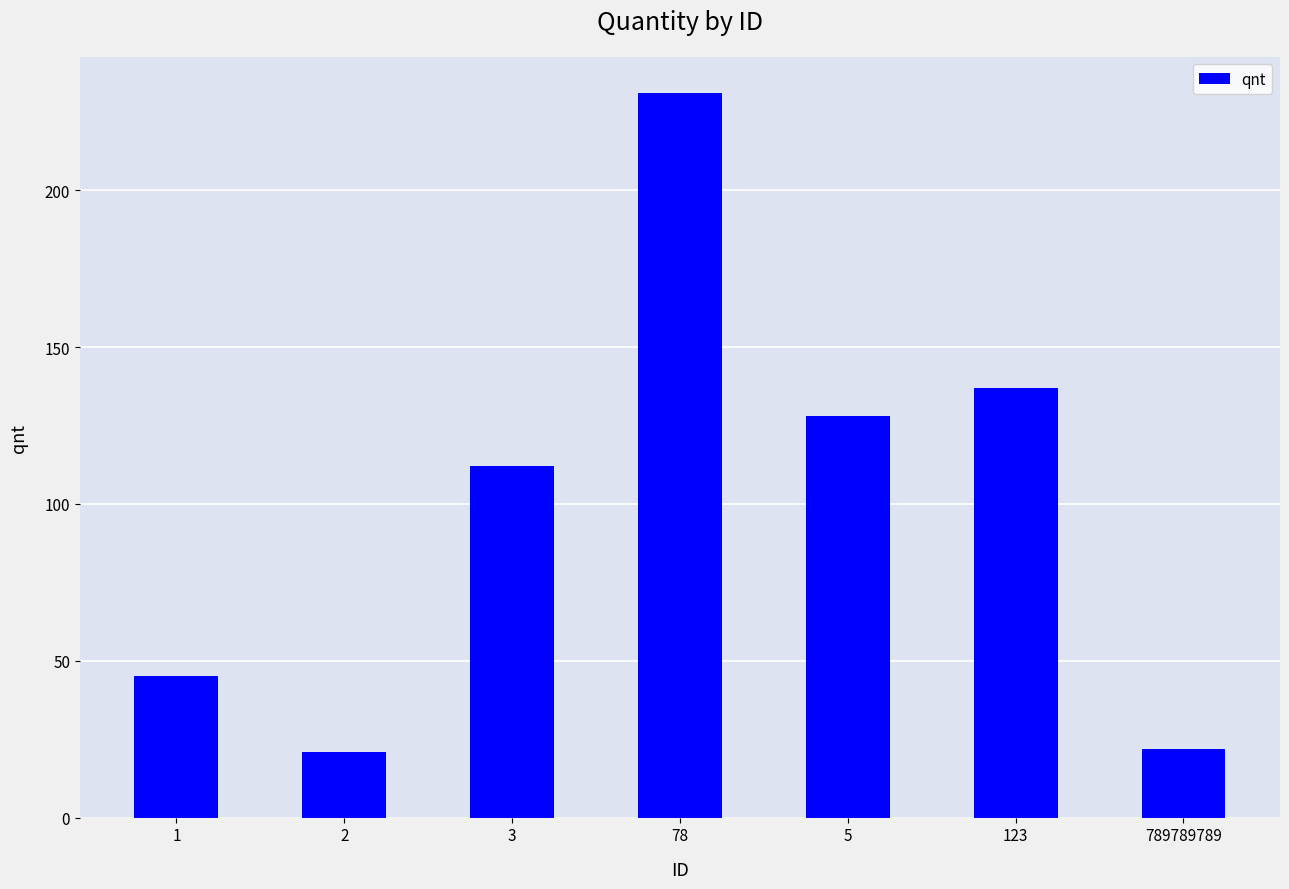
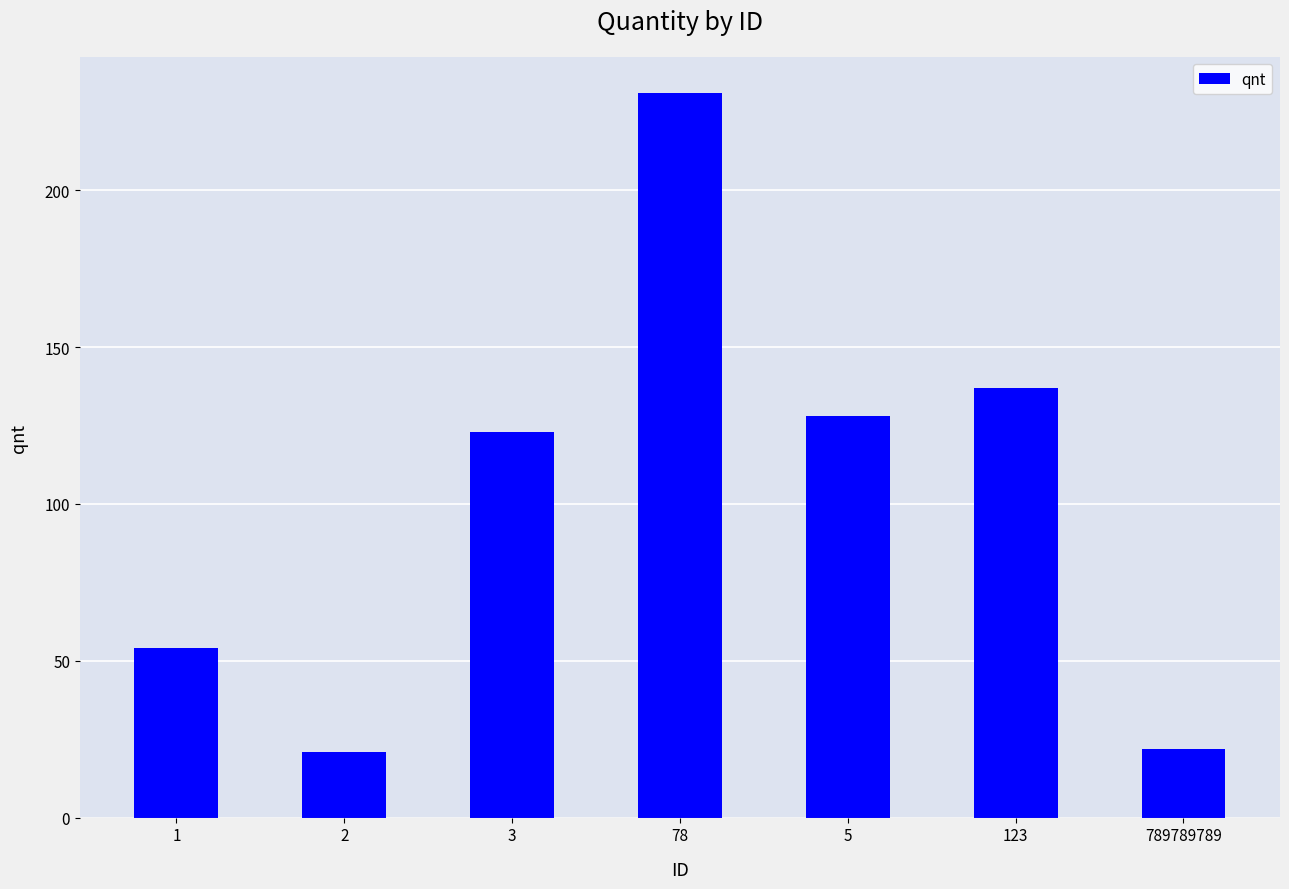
  {
-   "1": 45,
+   "1": 54,
    "2": 21,
-   "3": 112,
+   "3": 123,
    "78": 231,
    "5": 128,
    "123": 137,
    "789789789": 22
  }
